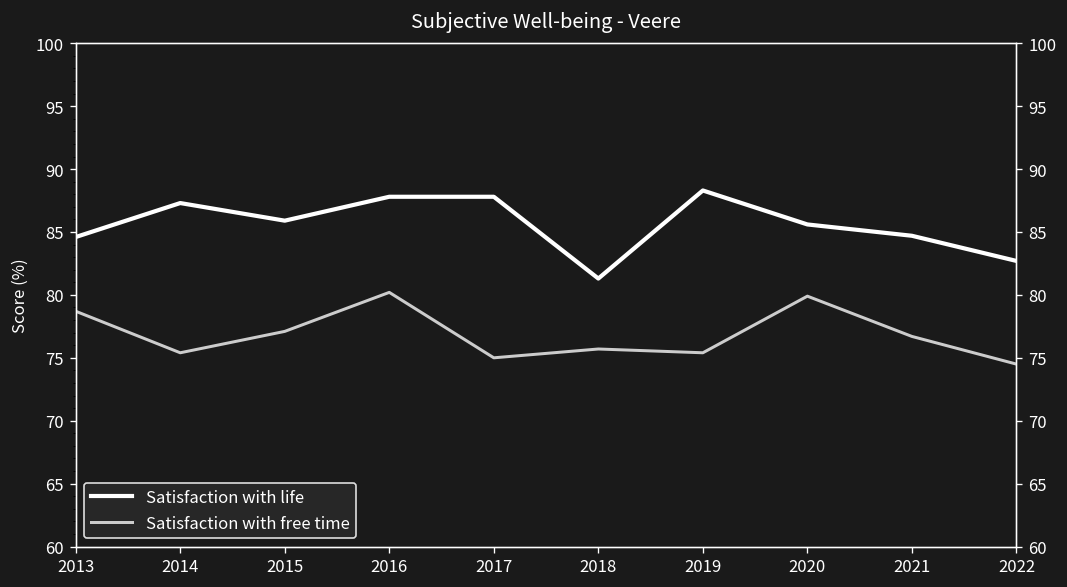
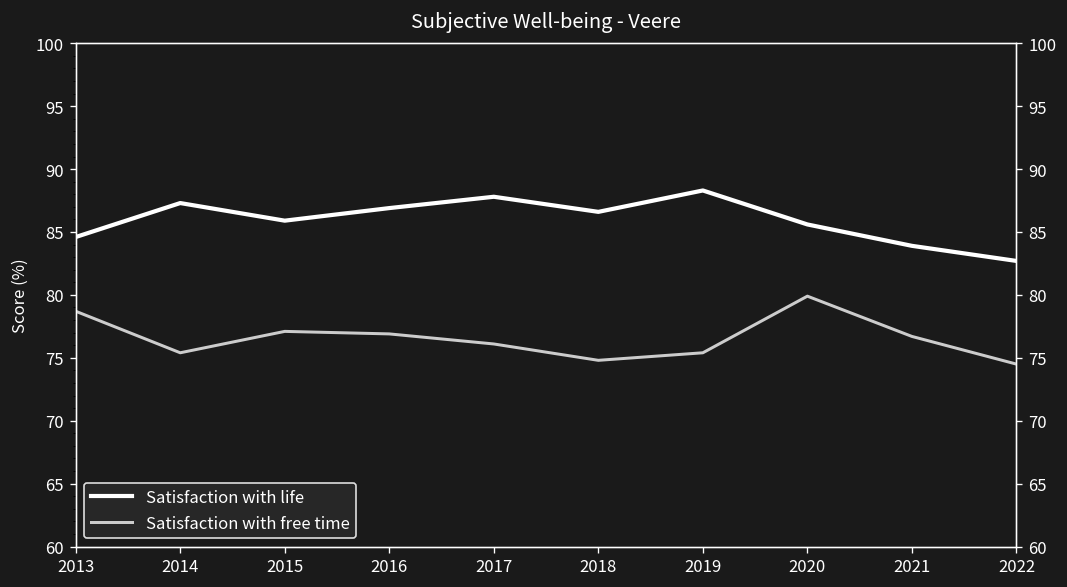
  {
    "Satisfaction with life": {
      "2013": 84.6,
      "2014": 87.3,
      "2015": 85.9,
-     "2016": 87.8,
+     "2016": 86.9,
      "2017": 87.8,
-     "2018": 81.3,
+     "2018": 86.6,
      "2019": 88.3,
      "2020": 85.6,
-     "2021": 84.7,
+     "2021": 83.9,
      "2022": 82.7
    },
    "Satisfaction with free time": {
      "2013": 78.7,
      "2014": 75.4,
      "2015": 77.1,
-     "2016": 80.2,
-     "2017": 75.0,
-     "2018": 75.7,
+     "2016": 76.9,
+     "2017": 76.1,
+     "2018": 74.8,
      "2019": 75.4,
      "2020": 79.9,
      "2021": 76.7,
      "2022": 74.5
    }
  }
